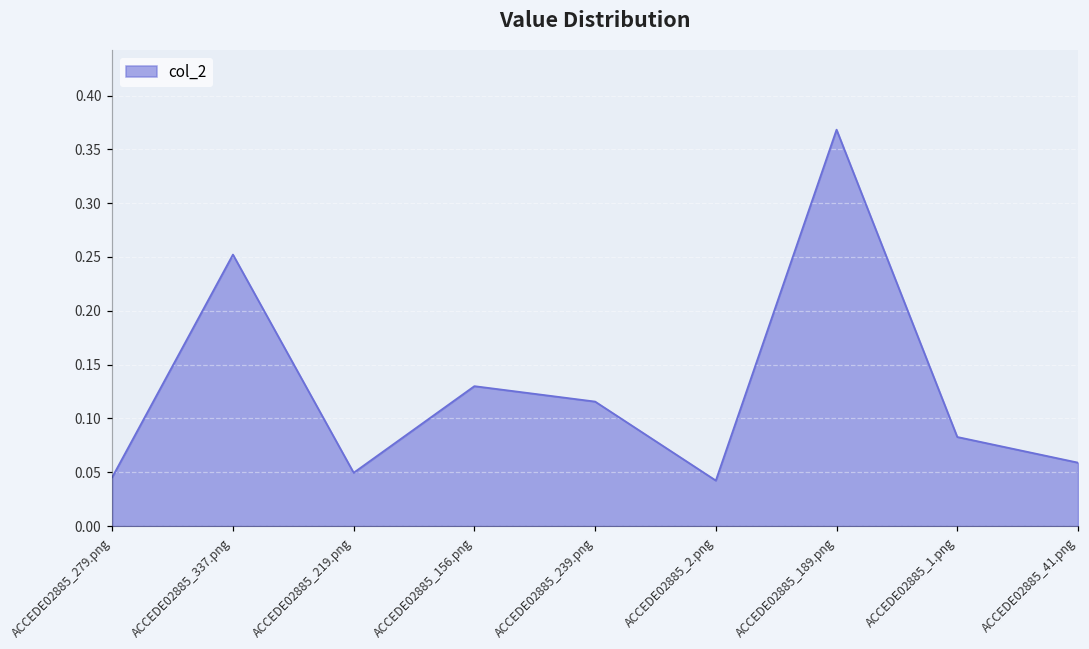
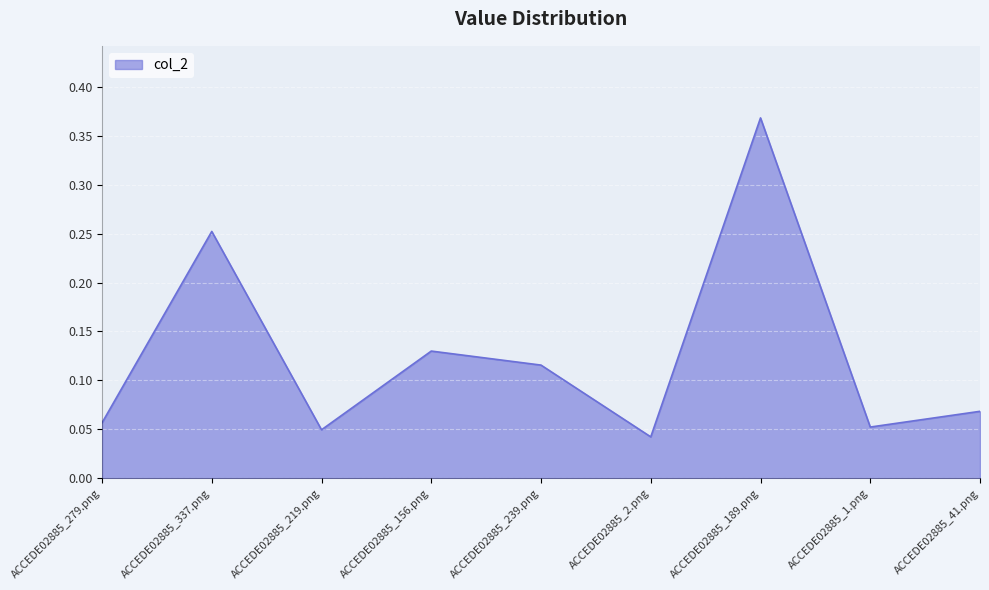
  {
-   "ACCEDE02885_279.png": 0.05,
+   "ACCEDE02885_279.png": 0.06,
    "ACCEDE02885_337.png": 0.25,
    "ACCEDE02885_219.png": 0.05,
    "ACCEDE02885_156.png": 0.13,
    "ACCEDE02885_239.png": 0.12,
    "ACCEDE02885_2.png": 0.04,
    "ACCEDE02885_189.png": 0.37,
-   "ACCEDE02885_1.png": 0.08,
-   "ACCEDE02885_41.png": 0.06
+   "ACCEDE02885_1.png": 0.05,
+   "ACCEDE02885_41.png": 0.07
  }
